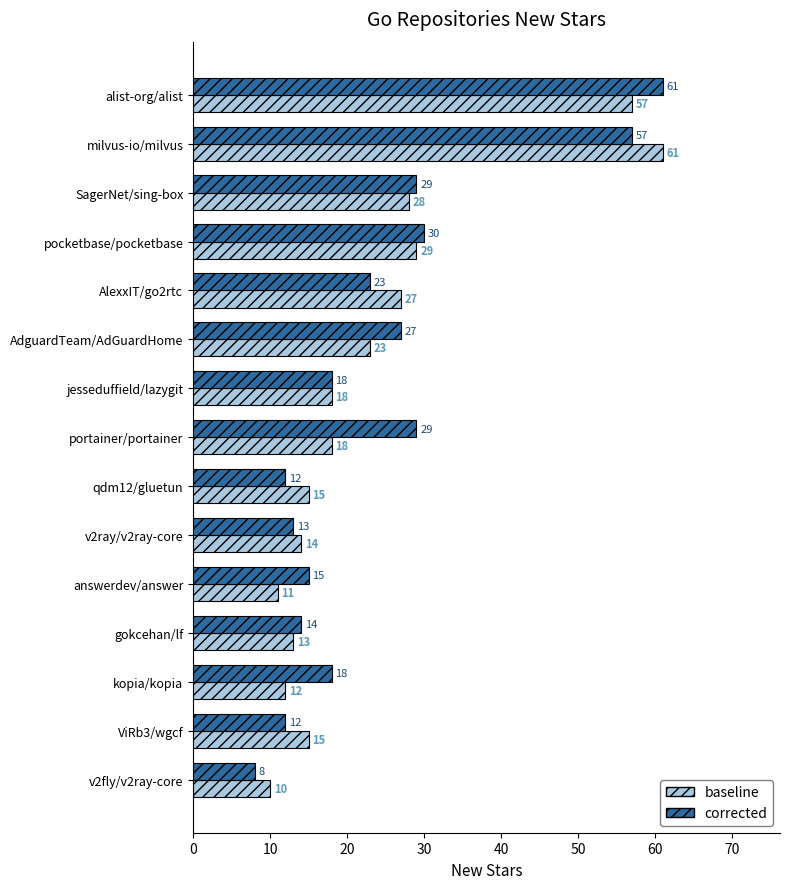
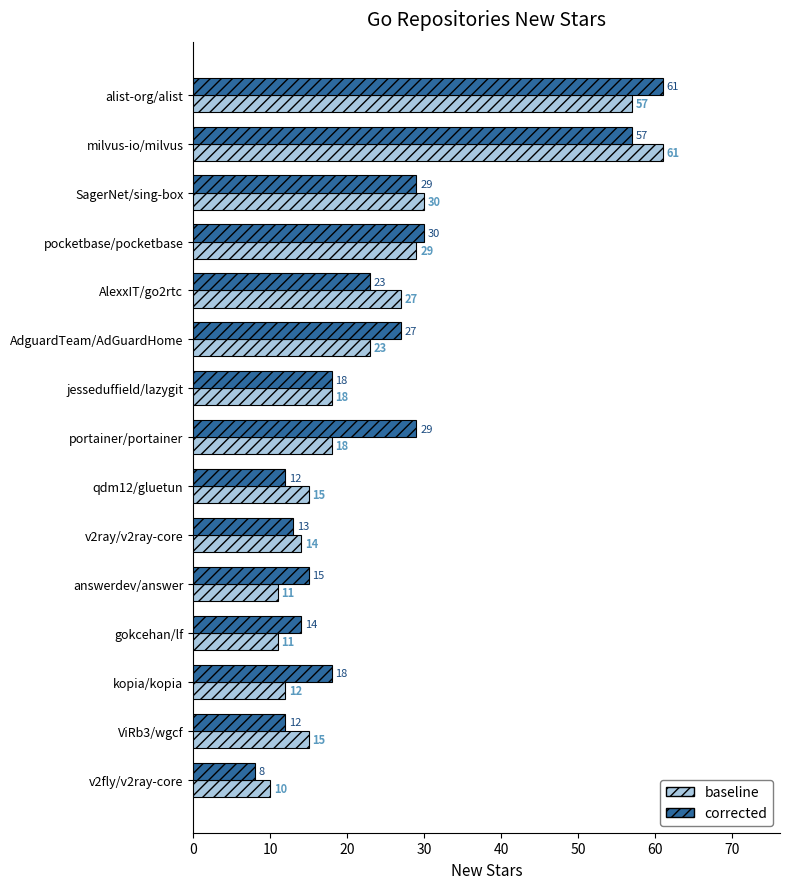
  {
    "baseline": {
      "alist-org/alist": 57,
      "milvus-io/milvus": 61,
-     "SagerNet/sing-box": 28,
+     "SagerNet/sing-box": 30,
      "pocketbase/pocketbase": 29,
      "AlexxIT/go2rtc": 27,
      "AdguardTeam/AdGuardHome": 23,
      "jesseduffield/lazygit": 18,
      "portainer/portainer": 18,
      "qdm12/gluetun": 15,
      "v2ray/v2ray-core": 14,
      "answerdev/answer": 11,
-     "gokcehan/lf": 13,
+     "gokcehan/lf": 11,
      "kopia/kopia": 12,
      "ViRb3/wgcf": 15,
      "v2fly/v2ray-core": 10
    },
    "corrected": {
      "alist-org/alist": 61,
      "milvus-io/milvus": 57,
      "SagerNet/sing-box": 29,
      "pocketbase/pocketbase": 30,
      "AlexxIT/go2rtc": 23,
      "AdguardTeam/AdGuardHome": 27,
      "jesseduffield/lazygit": 18,
      "portainer/portainer": 29,
      "qdm12/gluetun": 12,
      "v2ray/v2ray-core": 13,
      "answerdev/answer": 15,
      "gokcehan/lf": 14,
      "kopia/kopia": 18,
      "ViRb3/wgcf": 12,
      "v2fly/v2ray-core": 8
    }
  }
